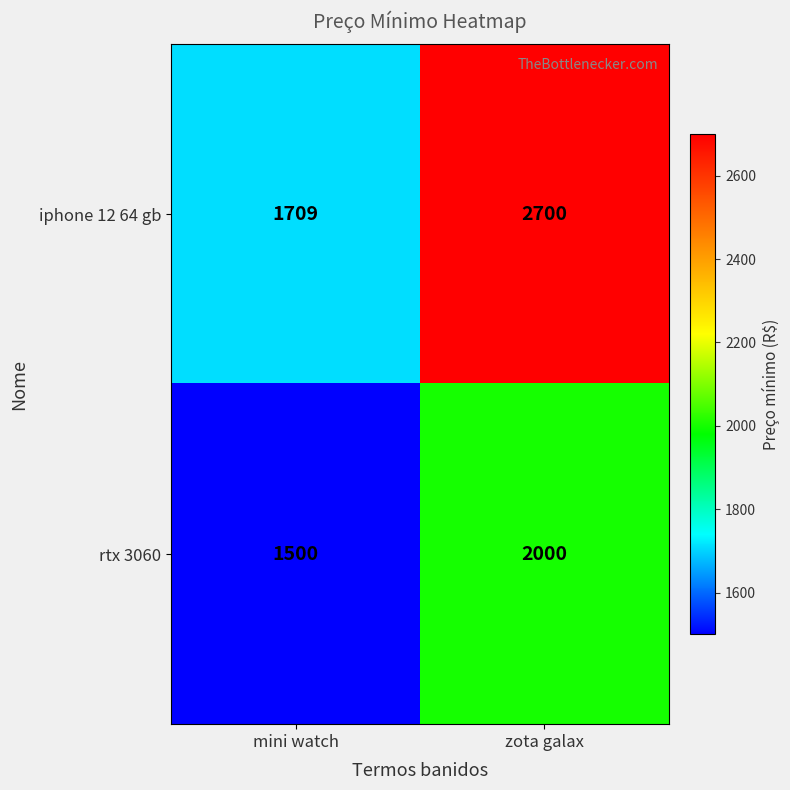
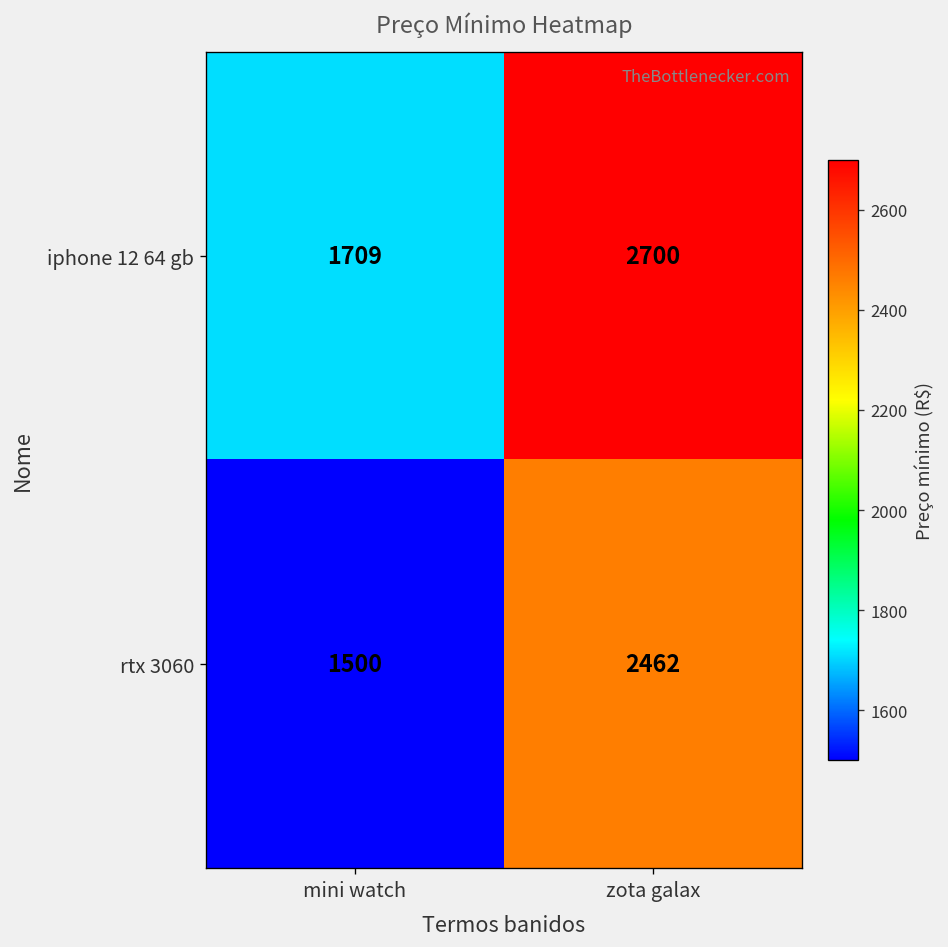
  {
    "iphone 12 64 gb": {
      "mini watch": 1709
    },
    "rtx 3060": {
      "mini watch": 1500,
-     "zota galax": 2000
+     "zota galax": 2462
    }
  }
